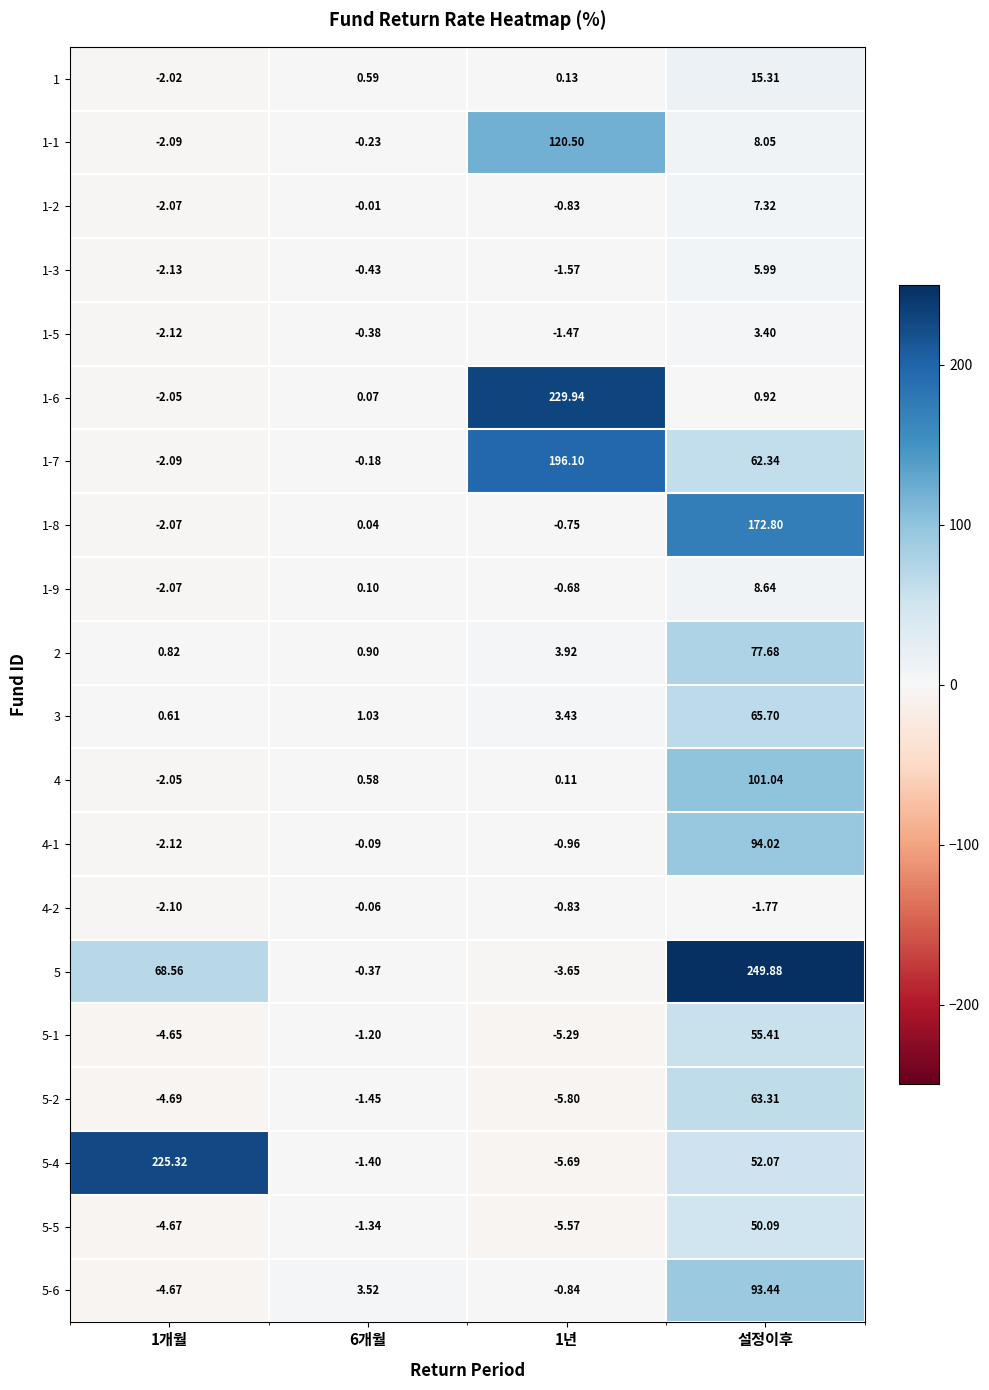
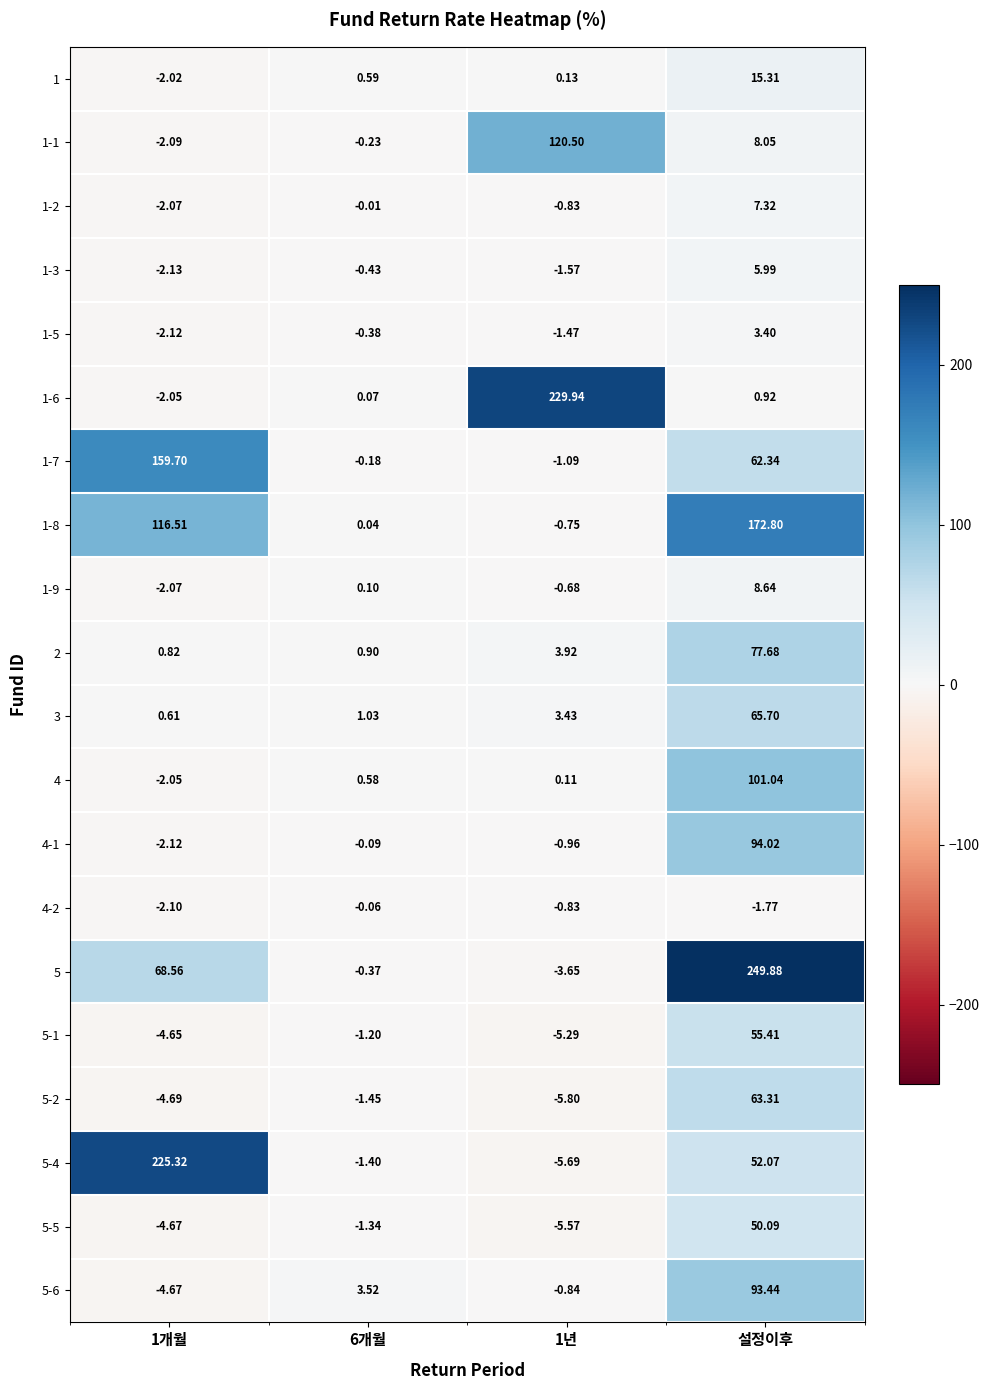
  {
    "1": {
      "1개월": -2.02,
      "6개월": 0.59,
      "1년": 0.13,
      "설정이후": 15.31
    },
    "1-1": {
      "1개월": -2.09,
      "6개월": -0.23,
      "1년": 120.50,
      "설정이후": 8.05
    },
    "1-2": {
      "1개월": -2.07,
      "6개월": -0.01,
      "1년": -0.83,
      "설정이후": 7.32
    },
    "1-3": {
      "1개월": -2.13,
      "6개월": -0.43,
      "1년": -1.57,
      "설정이후": 5.99
    },
    "1-5": {
      "1개월": -2.12,
      "6개월": -0.38,
      "1년": -1.47,
      "설정이후": 3.40
    },
    "1-6": {
      "1개월": -2.05,
      "6개월": 0.07,
      "1년": 229.94,
      "설정이후": 0.92
    },
    "1-7": {
-     "1개월": -2.09,
+     "1개월": 159.70,
      "6개월": -0.18,
-     "1년": 196.10,
+     "1년": -1.09,
      "설정이후": 62.34
    },
    "1-8": {
-     "1개월": -2.07,
+     "1개월": 116.51,
      "6개월": 0.04,
      "1년": -0.75,
      "설정이후": 172.80
    },
    "1-9": {
      "1개월": -2.07,
      "6개월": 0.10,
      "1년": -0.68,
      "설정이후": 8.64
    },
    "2": {
      "1개월": 0.82,
      "6개월": 0.90,
      "1년": 3.92,
      "설정이후": 77.68
    },
    "3": {
      "1개월": 0.61,
      "6개월": 1.03,
      "1년": 3.43,
      "설정이후": 65.70
    },
    "4": {
      "1개월": -2.05,
      "6개월": 0.58,
      "1년": 0.11,
      "설정이후": 101.04
    },
    "4-1": {
      "1개월": -2.12,
      "6개월": -0.09,
      "1년": -0.96,
      "설정이후": 94.02
    },
    "4-2": {
      "1개월": -2.10,
      "6개월": -0.06,
      "1년": -0.83,
      "설정이후": -1.77
    },
    "5": {
      "1개월": 68.56,
      "6개월": -0.37,
      "1년": -3.65,
      "설정이후": 249.88
    },
    "5-1": {
      "1개월": -4.65,
      "6개월": -1.20,
      "1년": -5.29,
      "설정이후": 55.41
    },
    "5-2": {
      "1개월": -4.69,
      "6개월": -1.45,
      "1년": -5.80,
      "설정이후": 63.31
    },
    "5-4": {
      "1개월": 225.32,
      "6개월": -1.40,
      "1년": -5.69,
      "설정이후": 52.07
    },
    "5-5": {
      "1개월": -4.67,
      "6개월": -1.34,
      "1년": -5.57,
      "설정이후": 50.09
    },
    "5-6": {
      "1개월": -4.67,
      "6개월": 3.52,
      "1년": -0.84,
      "설정이후": 93.44
    }
  }
